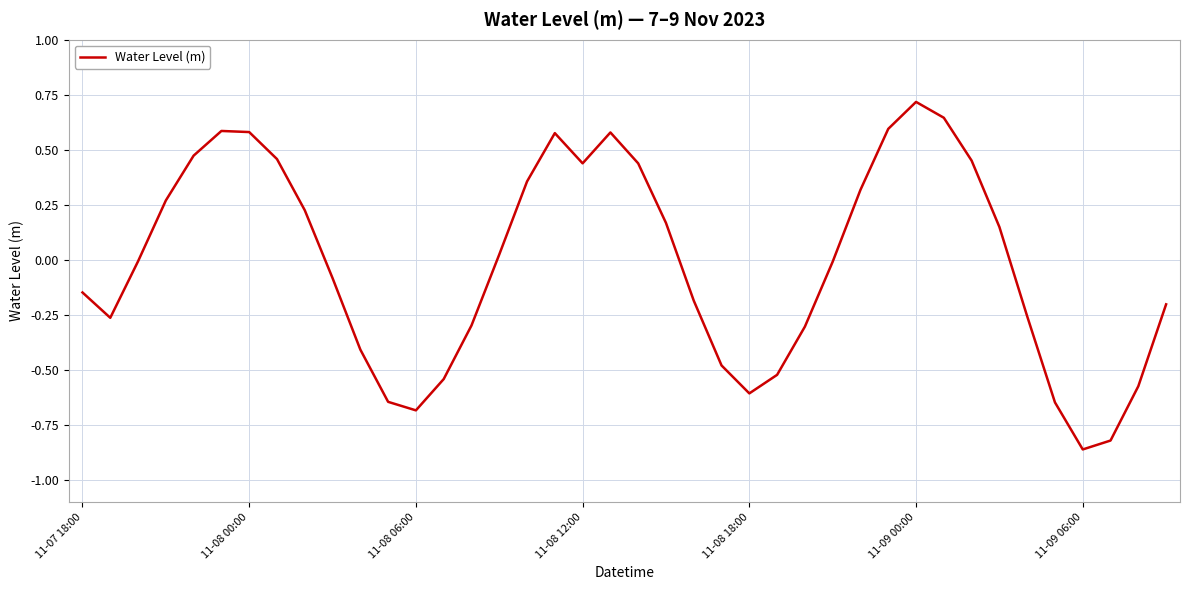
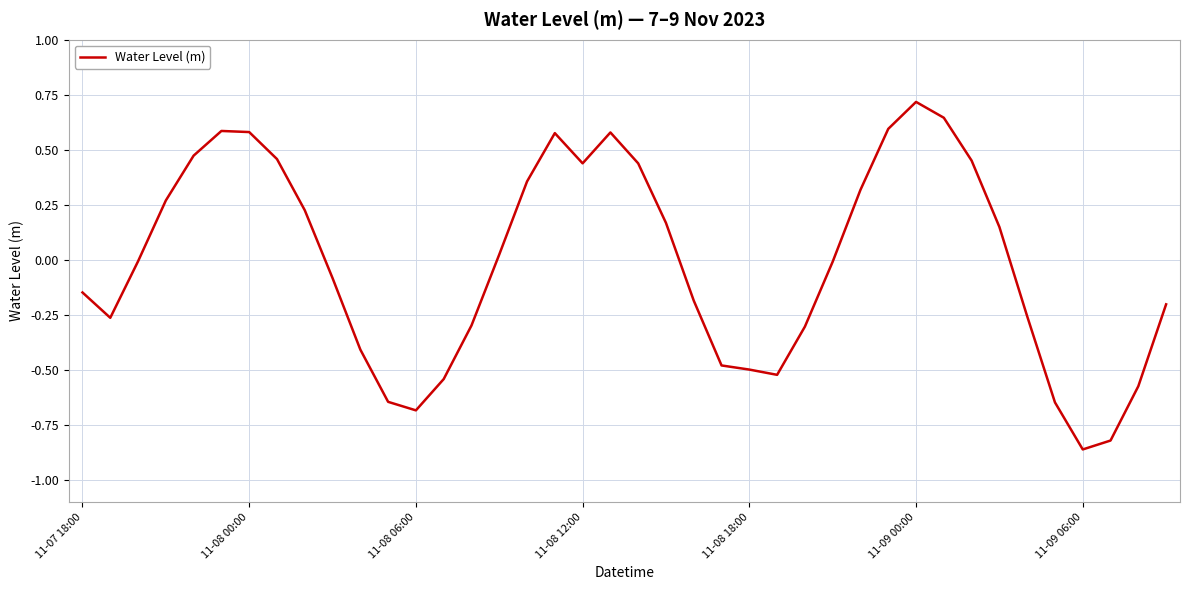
  {
    "11-07 18:00": -0.15,
    "11-08 00:00": 0.58,
    "11-08 06:00": -0.68,
    "11-08 12:00": 0.44,
-   "11-08 18:00": -0.61,
+   "11-08 18:00": -0.50,
    "11-09 00:00": 0.72,
    "11-09 06:00": -0.86
  }
